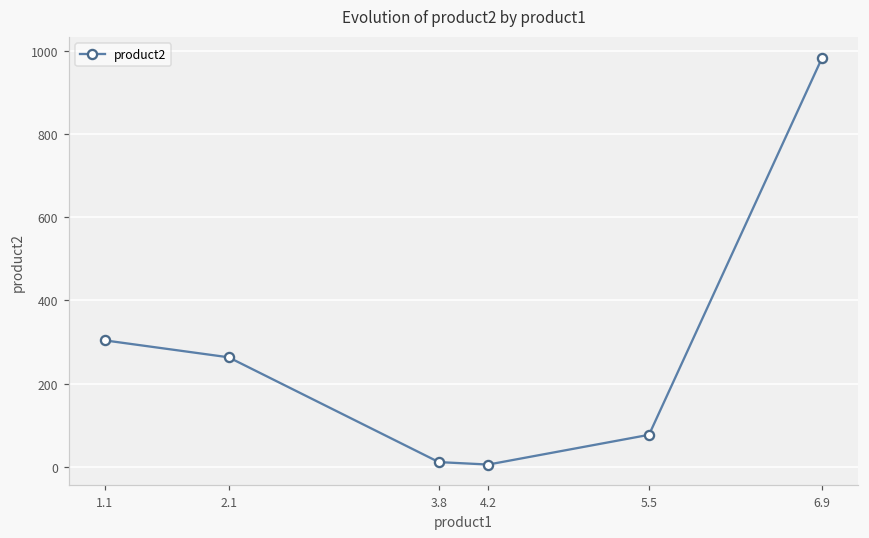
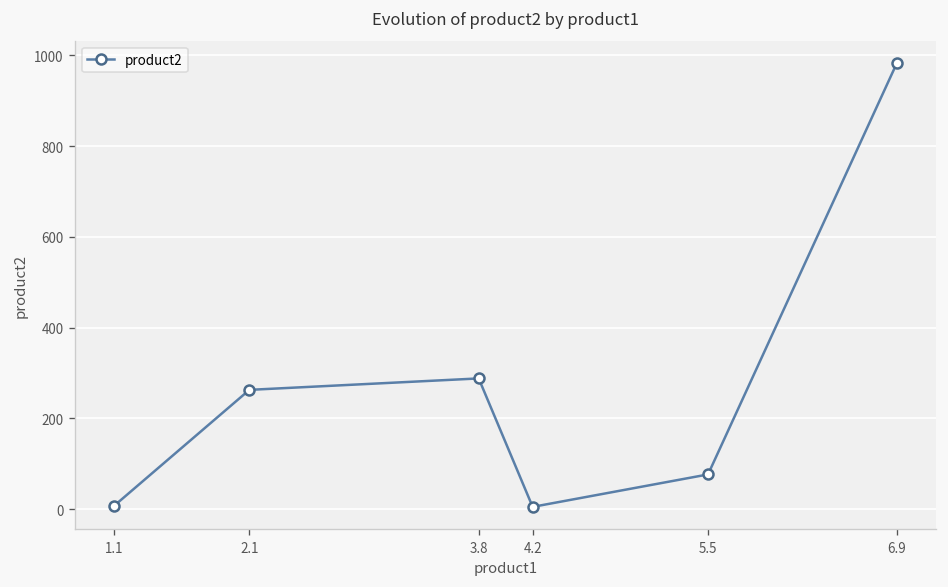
  {
-   "1.1": 300,
+   "1.1": 10,
    "2.1": 260,
-   "3.8": 10,
+   "3.8": 290,
    "4.2": 10,
    "5.5": 80,
    "6.9": 980
  }
